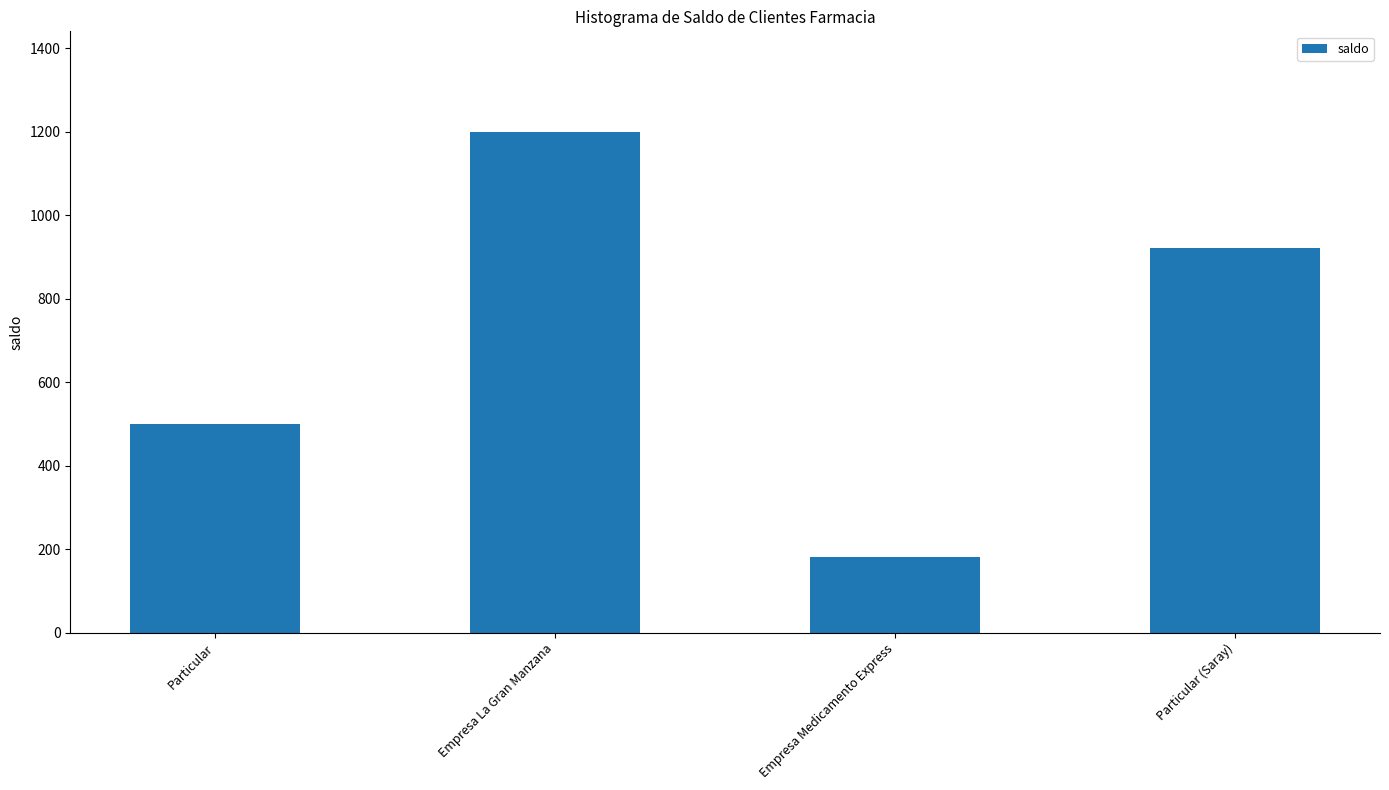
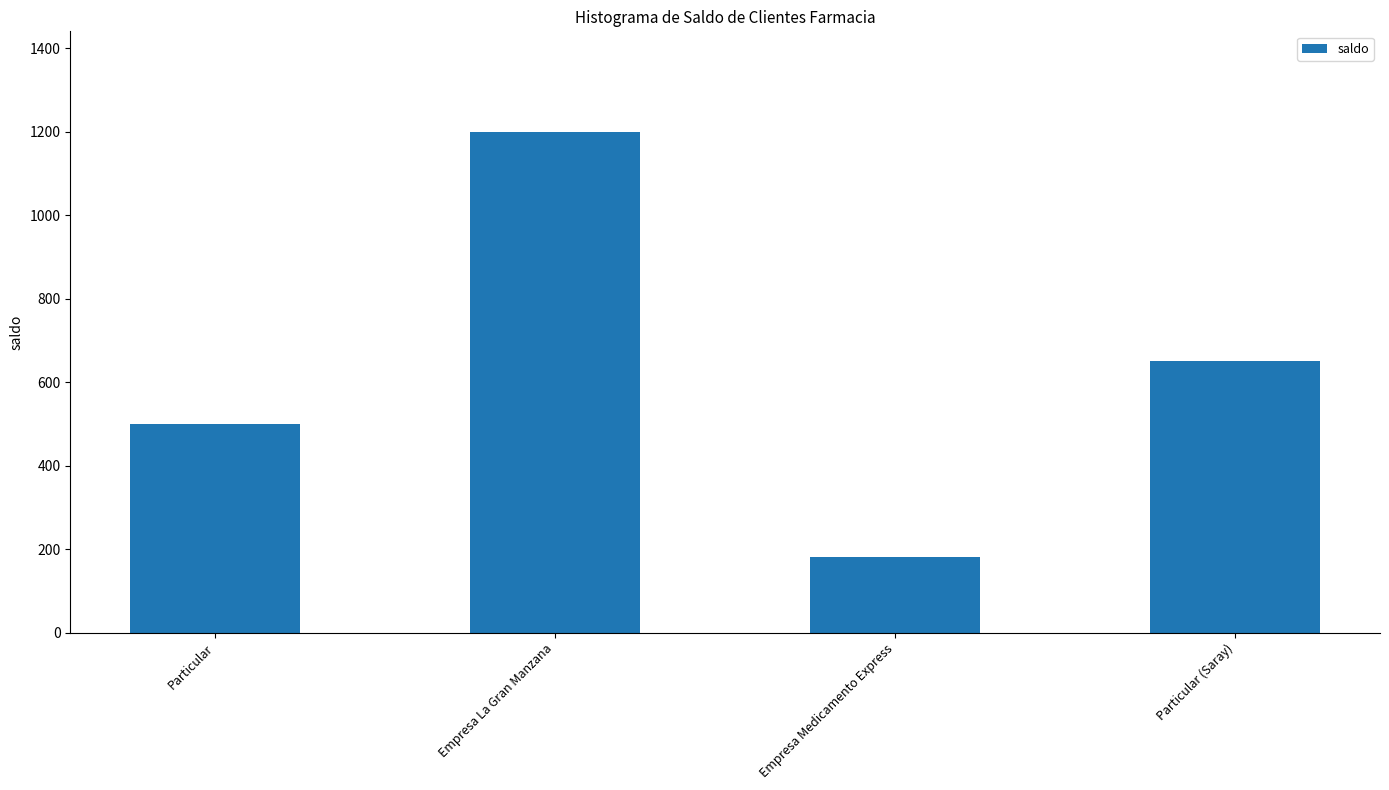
  {
    "Particular": 500,
    "Empresa La Gran Manzana": 1200,
    "Empresa Medicamento Express": 180,
-   "Particular (Saray)": 920
+   "Particular (Saray)": 650
  }
